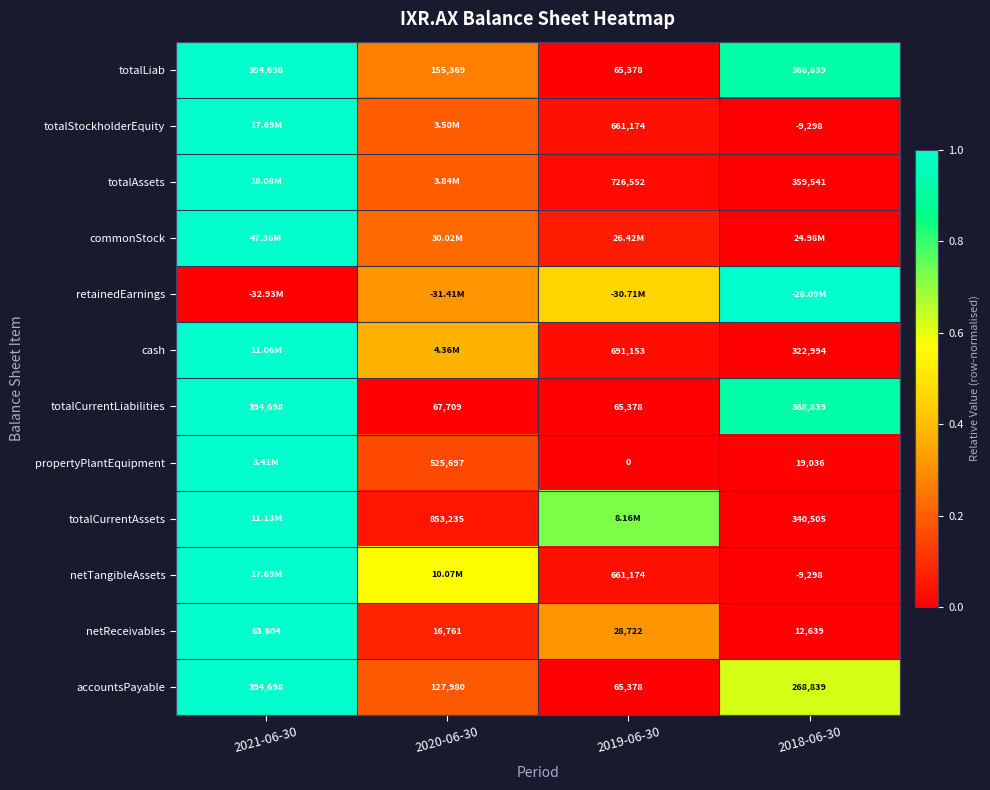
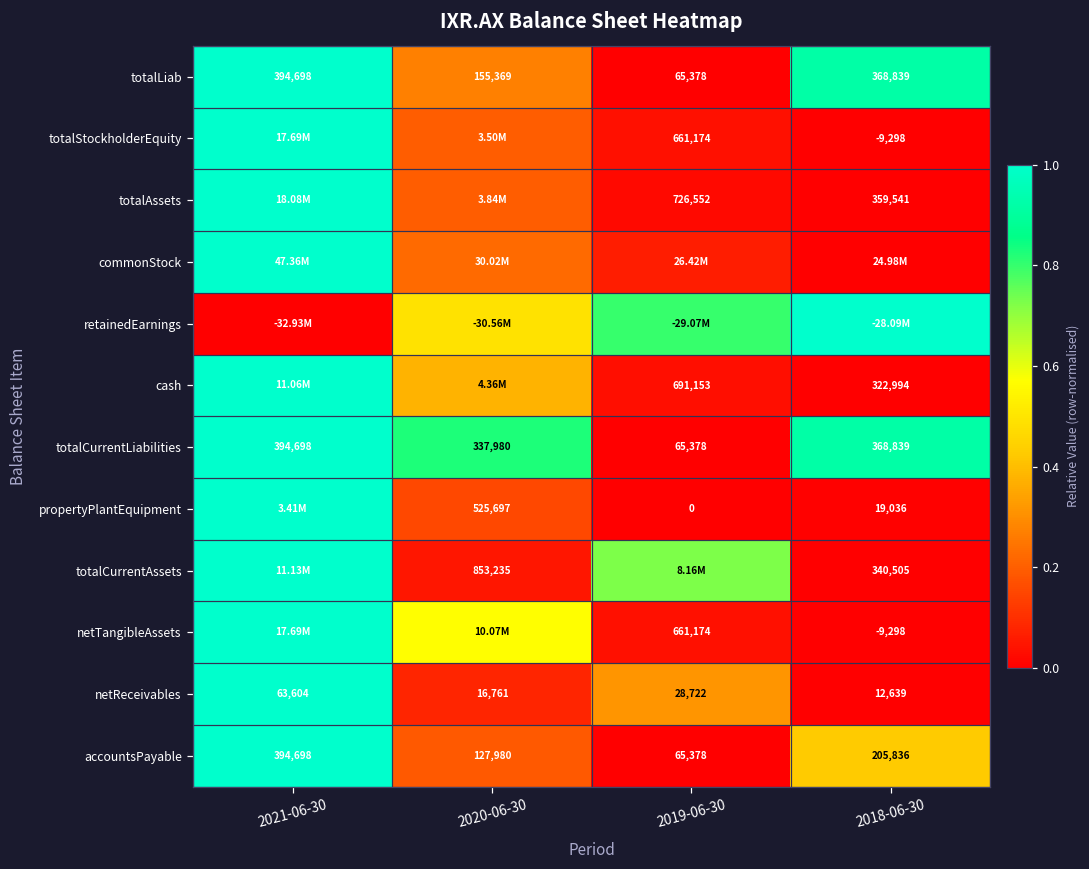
  {
    "totalLiab": {
      "2021-06-30": "394,698",
      "2020-06-30": "155,369",
      "2019-06-30": "65,378",
      "2018-06-30": "368,839"
    },
    "totalStockholderEquity": {
      "2021-06-30": "17.69M",
      "2020-06-30": "3.50M",
      "2019-06-30": "661,174",
      "2018-06-30": "-9,298"
    },
    "totalAssets": {
      "2021-06-30": "18.08M",
      "2020-06-30": "3.84M",
      "2019-06-30": "726,552",
      "2018-06-30": "359,541"
    },
    "commonStock": {
      "2021-06-30": "47.36M",
      "2020-06-30": "30.02M",
      "2019-06-30": "26.42M",
      "2018-06-30": "24.98M"
    },
    "retainedEarnings": {
      "2021-06-30": "-32.93M",
-     "2020-06-30": "-31.41M",
-     "2019-06-30": "-30.71M",
+     "2020-06-30": "-30.56M",
+     "2019-06-30": "-29.07M",
      "2018-06-30": "-28.09M"
    },
    "cash": {
      "2021-06-30": "11.06M",
      "2020-06-30": "4.36M",
      "2019-06-30": "691,153",
      "2018-06-30": "322,994"
    },
    "totalCurrentLiabilities": {
      "2021-06-30": "394,698",
-     "2020-06-30": "67,709",
+     "2020-06-30": "337,980",
      "2019-06-30": "65,378",
      "2018-06-30": "368,839"
    },
    "propertyPlantEquipment": {
      "2021-06-30": "3.41M",
      "2020-06-30": "525,697",
      "2019-06-30": "0",
      "2018-06-30": "19,036"
    },
    "totalCurrentAssets": {
      "2021-06-30": "11.13M",
      "2020-06-30": "853,235",
      "2019-06-30": "8.16M",
      "2018-06-30": "340,505"
    },
    "netTangibleAssets": {
      "2021-06-30": "17.69M",
      "2020-06-30": "10.07M",
      "2019-06-30": "661,174",
      "2018-06-30": "-9,298"
    },
    "netReceivables": {
      "2021-06-30": "63,604",
      "2020-06-30": "16,761",
      "2019-06-30": "28,722",
      "2018-06-30": "12,639"
    },
    "accountsPayable": {
      "2021-06-30": "394,698",
      "2020-06-30": "127,980",
      "2019-06-30": "65,378",
-     "2018-06-30": "268,839"
+     "2018-06-30": "205,836"
    }
  }
